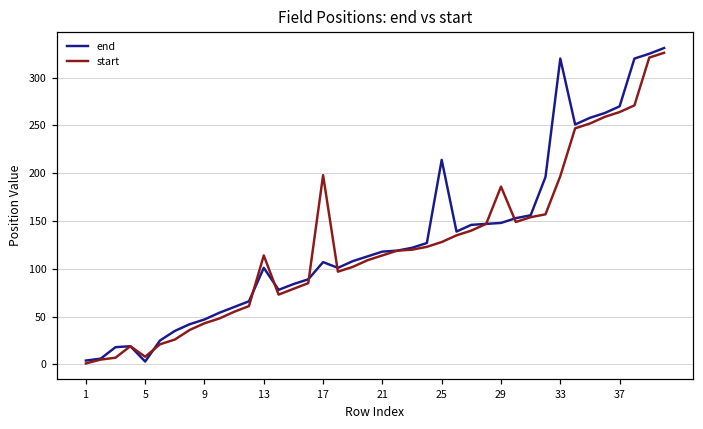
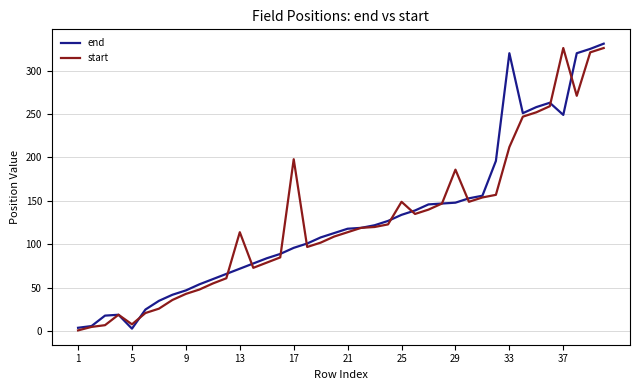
  {
    "end": {
      "1": 0,
      "5": 0,
      "9": 50,
-     "13": 100,
-     "17": 110,
+     "13": 70,
+     "17": 100,
      "21": 120,
-     "25": 210,
+     "25": 130,
      "29": 150,
      "33": 320,
-     "37": 270
+     "37": 250
    },
    "start": {
      "1": 0,
      "5": 10,
      "9": 40,
      "13": 110,
      "17": 200,
      "21": 110,
-     "25": 130,
+     "25": 150,
      "29": 190,
-     "33": 200,
-     "37": 260
+     "33": 210,
+     "37": 330
    }
  }
